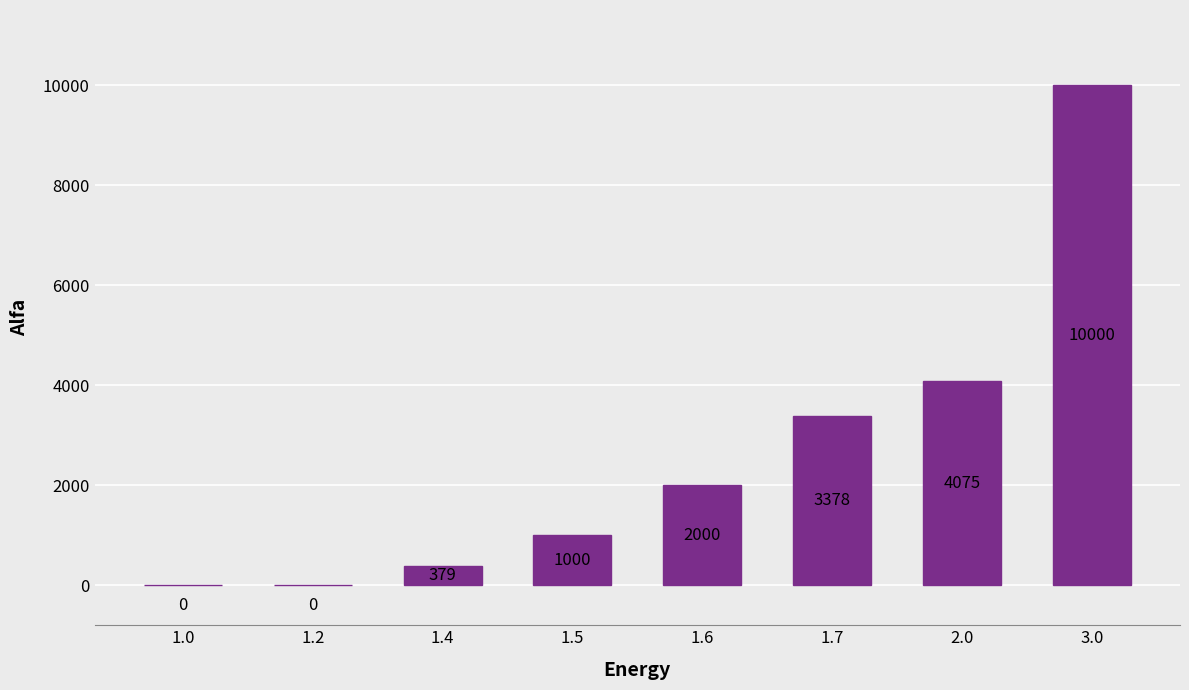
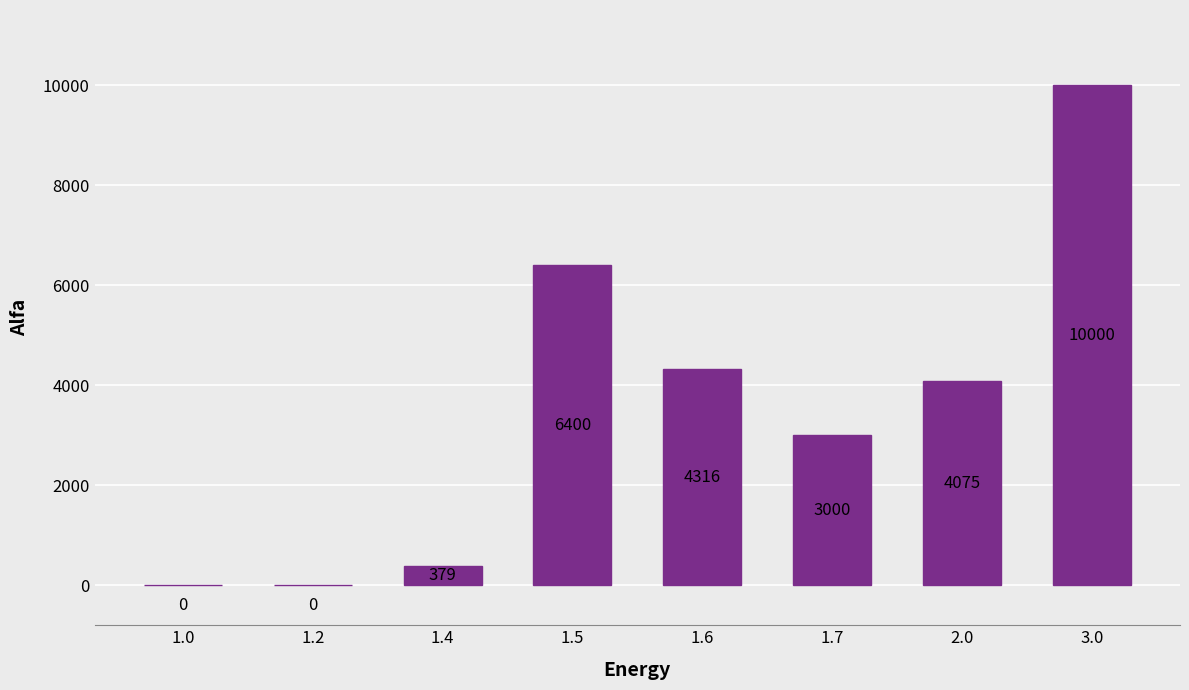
  {
    "1.0": 0,
    "1.2": 0,
    "1.4": 379,
-   "1.5": 1000,
-   "1.6": 2000,
-   "1.7": 3378,
+   "1.5": 6400,
+   "1.6": 4316,
+   "1.7": 3000,
    "2.0": 4075,
    "3.0": 10000
  }
